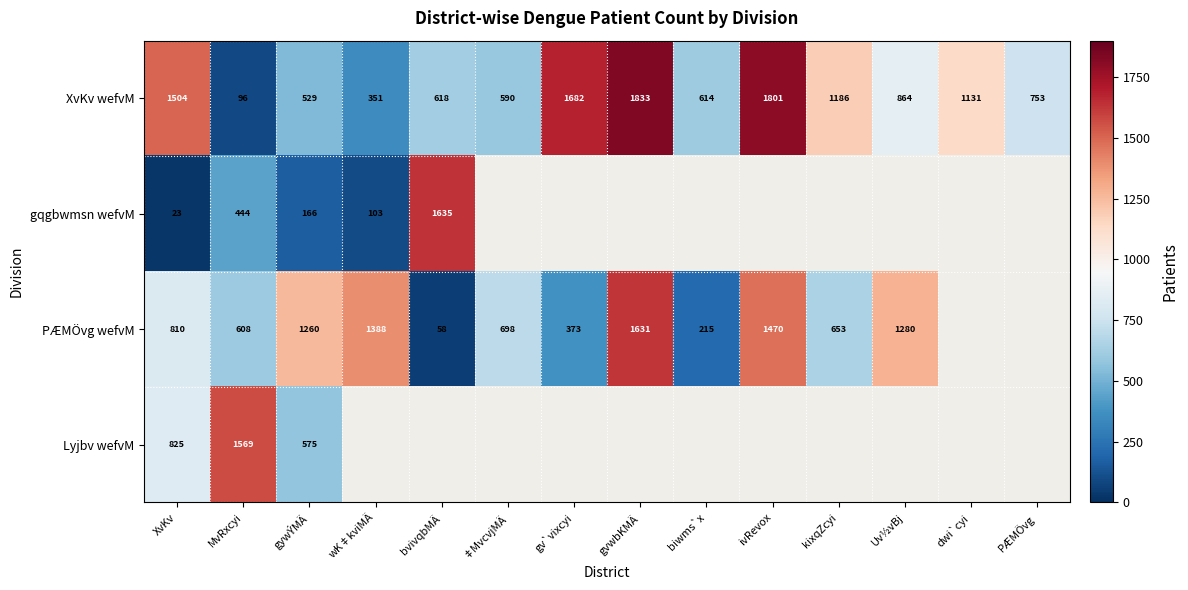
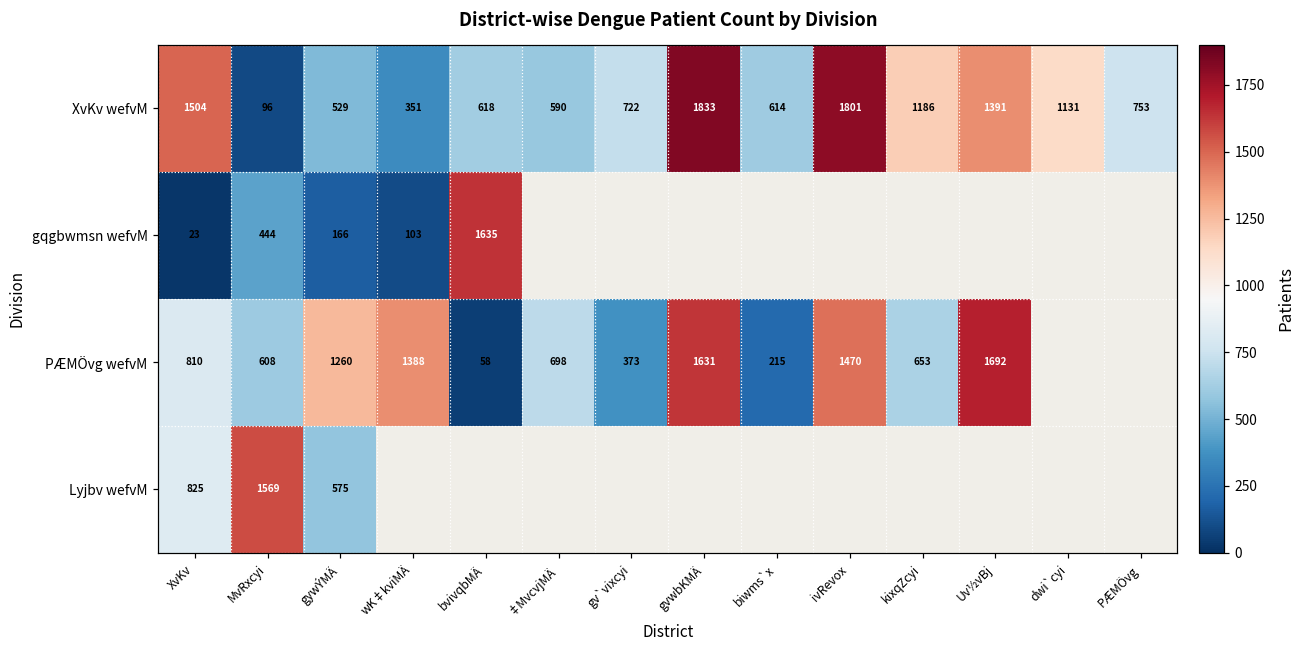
  {
    "XvKv wefvM": {
      "XvKv": 1504,
      "MvRxcyi": 96,
      "gywÝMÄ": 529,
      "wK‡kviMÄ": 351,
      "bvivqbMÄ": 618,
      "‡MvcvjMÄ": 590,
-     "gv`vixcyi": 1682,
+     "gv`vixcyi": 722,
      "gvwbKMÄ": 1833,
      "biwms`x": 614,
      "ivRevox": 1801,
      "kixqZcyi": 1186,
-     "Uv½vBj": 864,
+     "Uv½vBj": 1391,
      "dwi`cyi": 1131,
      "PÆMÖvg": 753
    },
    "gqgbwmsn wefvM": {
      "XvKv": 23,
      "MvRxcyi": 444,
      "gywÝMÄ": 166,
      "wK‡kviMÄ": 103,
      "bvivqbMÄ": 1635
    },
    "PÆMÖvg wefvM": {
      "XvKv": 810,
      "MvRxcyi": 608,
      "gywÝMÄ": 1260,
      "wK‡kviMÄ": 1388,
      "bvivqbMÄ": 58,
      "‡MvcvjMÄ": 698,
      "gv`vixcyi": 373,
      "gvwbKMÄ": 1631,
      "biwms`x": 215,
      "ivRevox": 1470,
      "kixqZcyi": 653,
-     "Uv½vBj": 1280
+     "Uv½vBj": 1692
    },
    "Lyjbv wefvM": {
      "XvKv": 825,
      "MvRxcyi": 1569,
      "gywÝMÄ": 575
    }
  }
